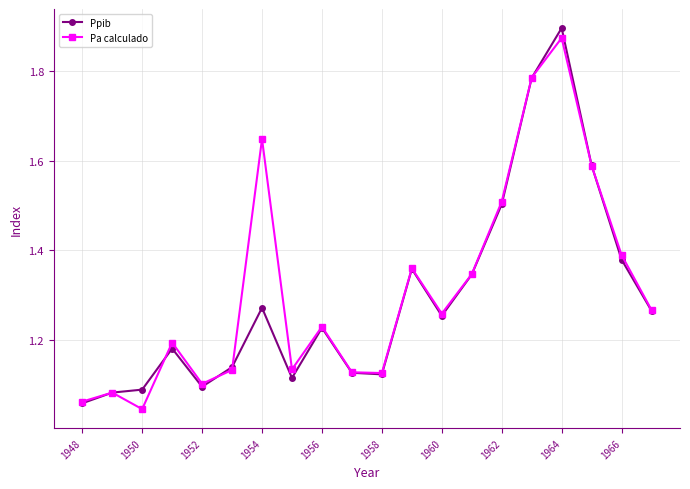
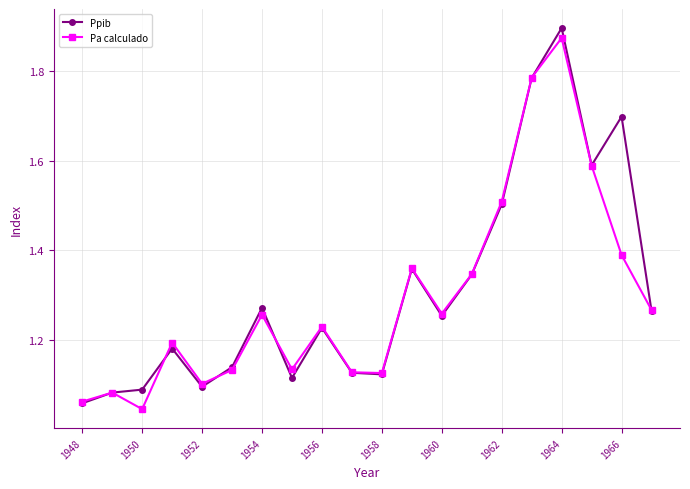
  {
    "Ppib": {
      "1950": 1.09,
      "1952": 1.10,
      "1954": 1.27,
      "1962": 1.50,
      "1964": 1.90,
-     "1966": 1.38
+     "1966": 1.70
    },
    "Pa calculado": {
      "1950": 1.05,
      "1952": 1.10,
-     "1954": 1.65,
+     "1954": 1.26,
      "1962": 1.51,
      "1964": 1.87,
      "1966": 1.39
    }
  }
